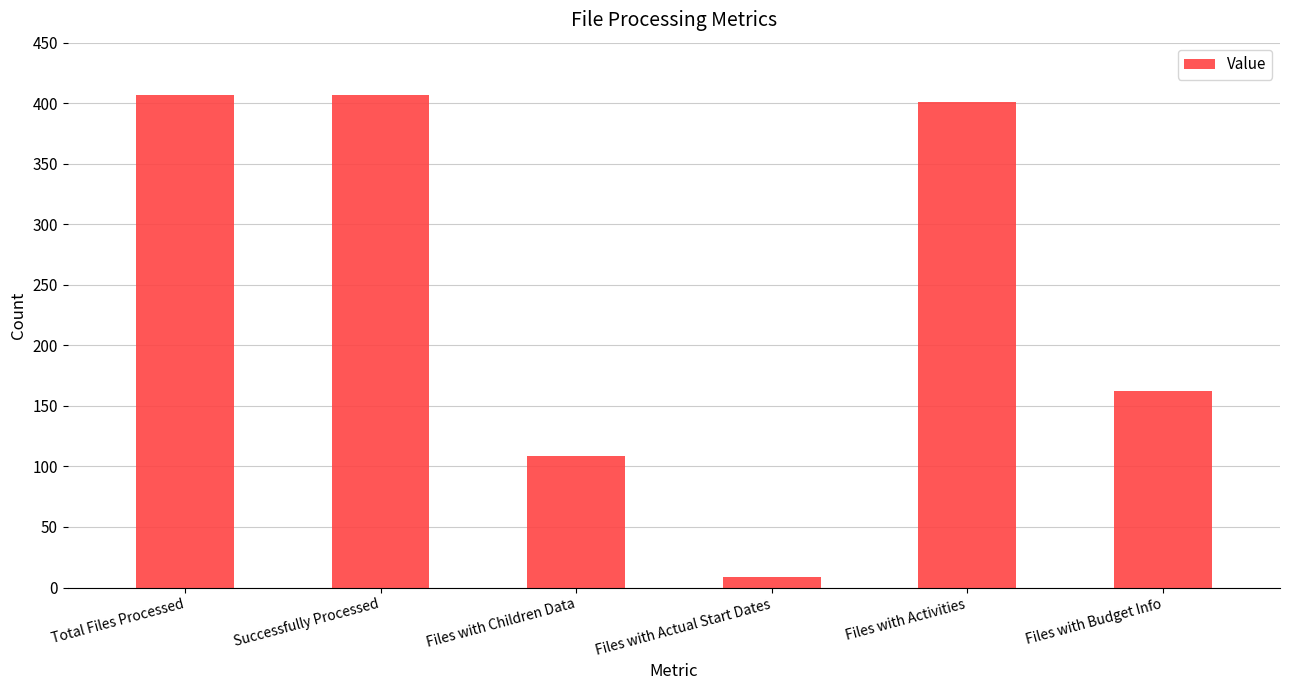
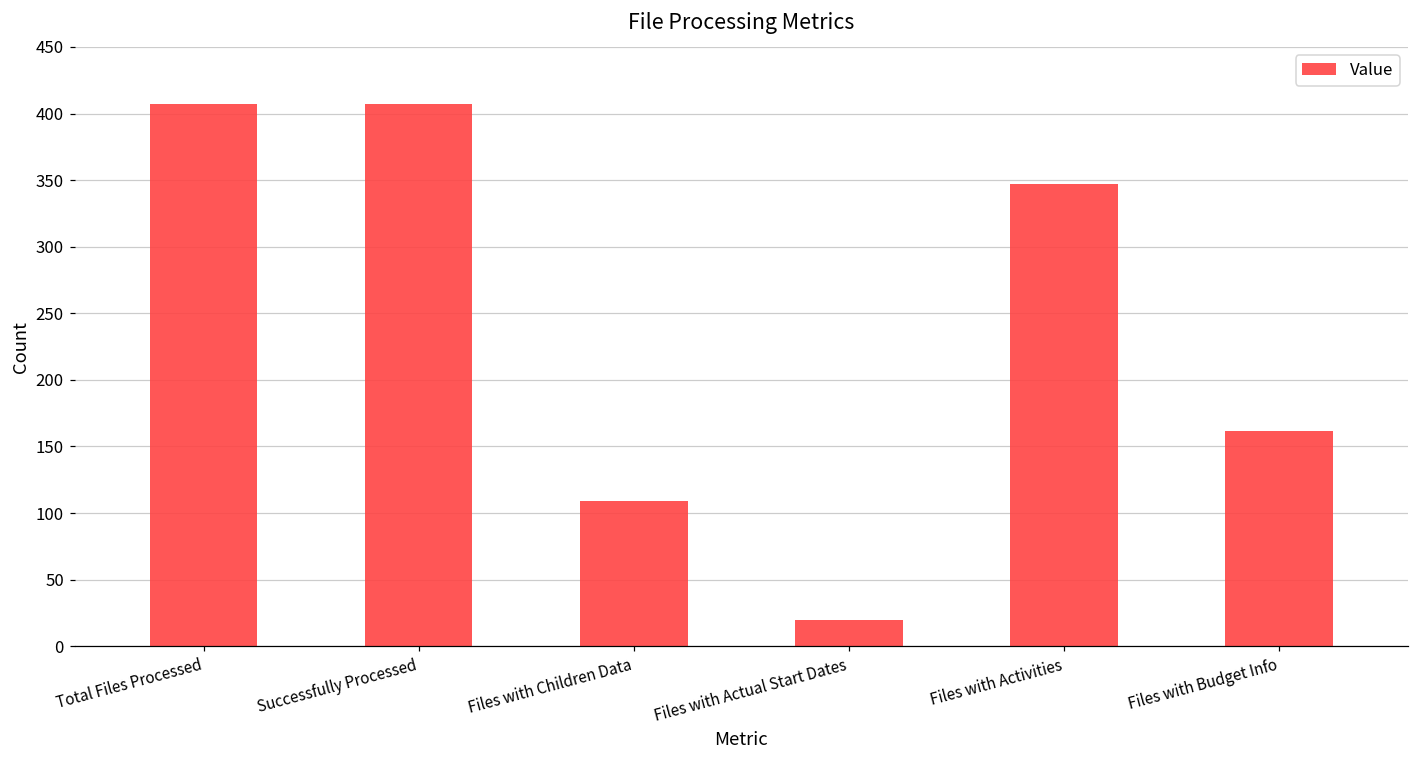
  {
    "Total Files Processed": 407,
    "Successfully Processed": 407,
    "Files with Children Data": 109,
-   "Files with Actual Start Dates": 9,
-   "Files with Activities": 401,
+   "Files with Actual Start Dates": 20,
+   "Files with Activities": 347,
    "Files with Budget Info": 162
  }
